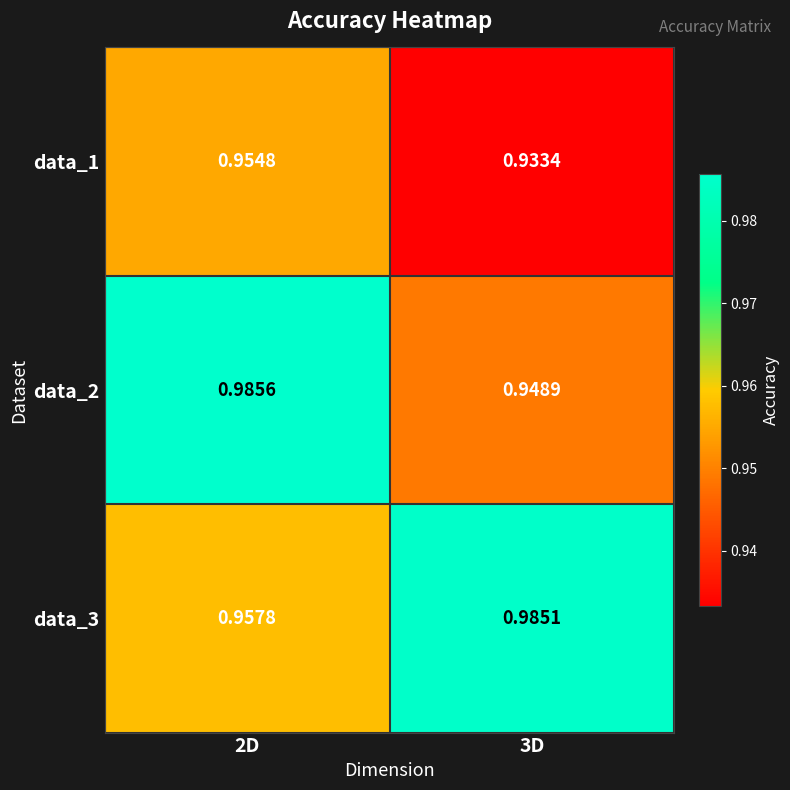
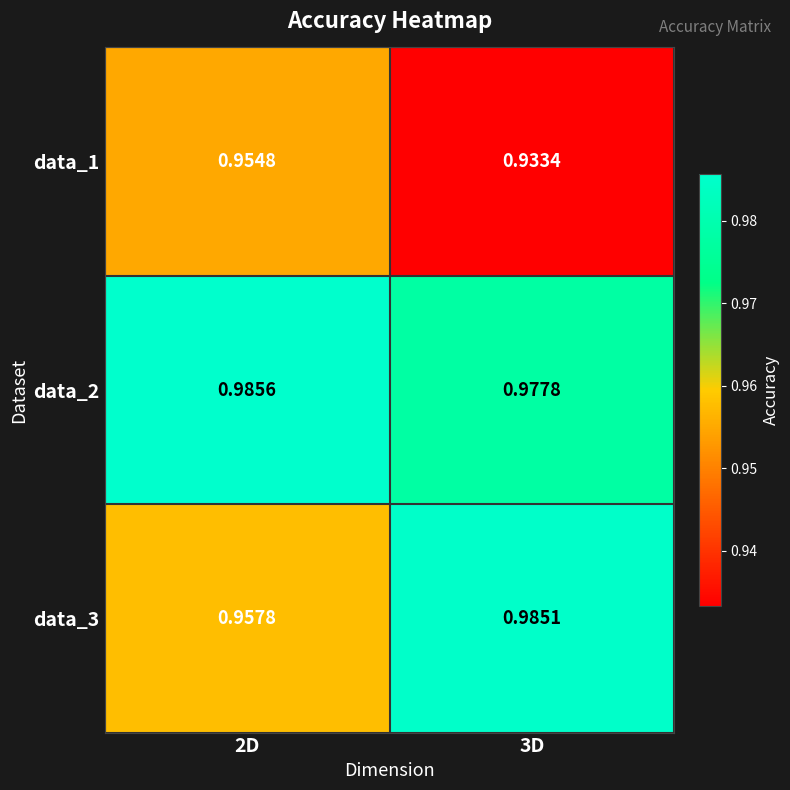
  {
    "data_1": {
      "2D": 0.9548,
      "3D": 0.9334
    },
    "data_2": {
      "2D": 0.9856,
-     "3D": 0.9489
+     "3D": 0.9778
    },
    "data_3": {
      "2D": 0.9578,
      "3D": 0.9851
    }
  }
